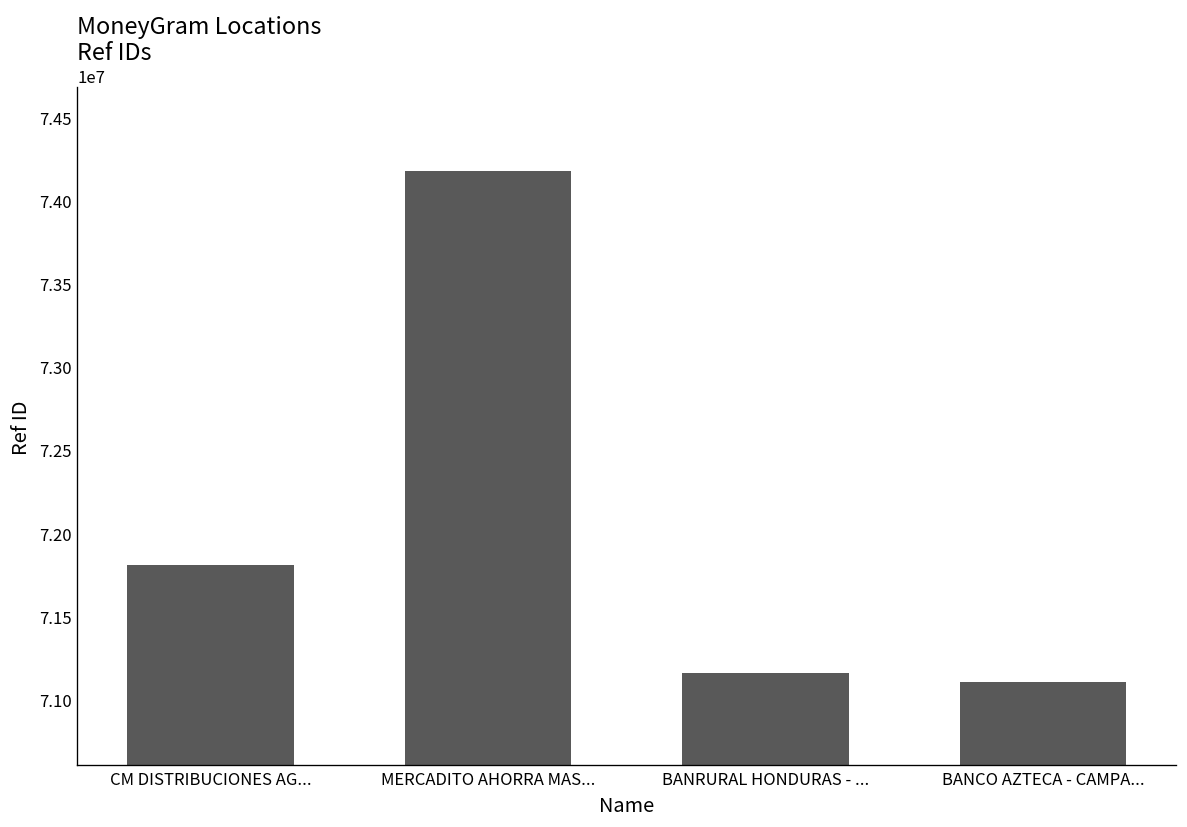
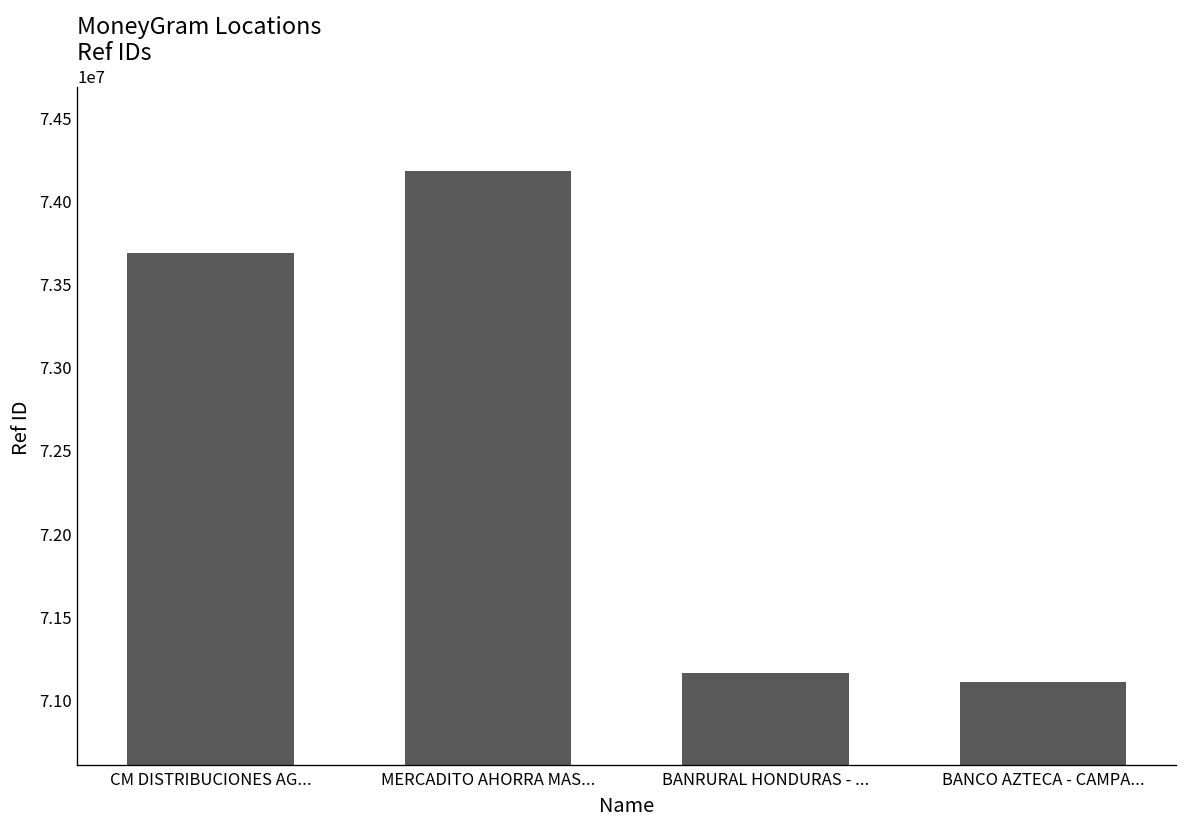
  {
-   "CM DISTRIBUCIONES AG...": 71810000,
+   "CM DISTRIBUCIONES AG...": 73690000,
    "MERCADITO AHORRA MAS...": 74180000,
    "BANRURAL HONDURAS - ...": 71160000,
    "BANCO AZTECA - CAMPA...": 71100000
  }
